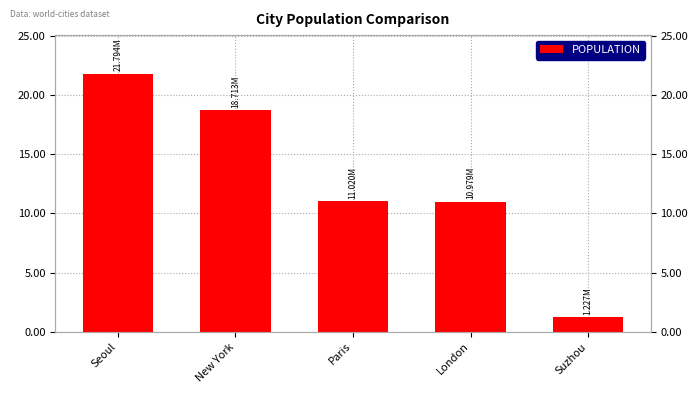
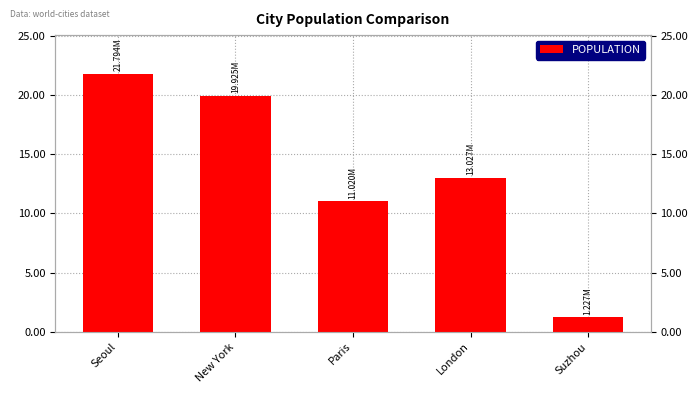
  {
    "Seoul": "21.794M",
-   "New York": "18.713M",
+   "New York": "19.925M",
    "Paris": "11.020M",
-   "London": "10.979M",
+   "London": "13.027M",
    "Suzhou": "1.227M"
  }
